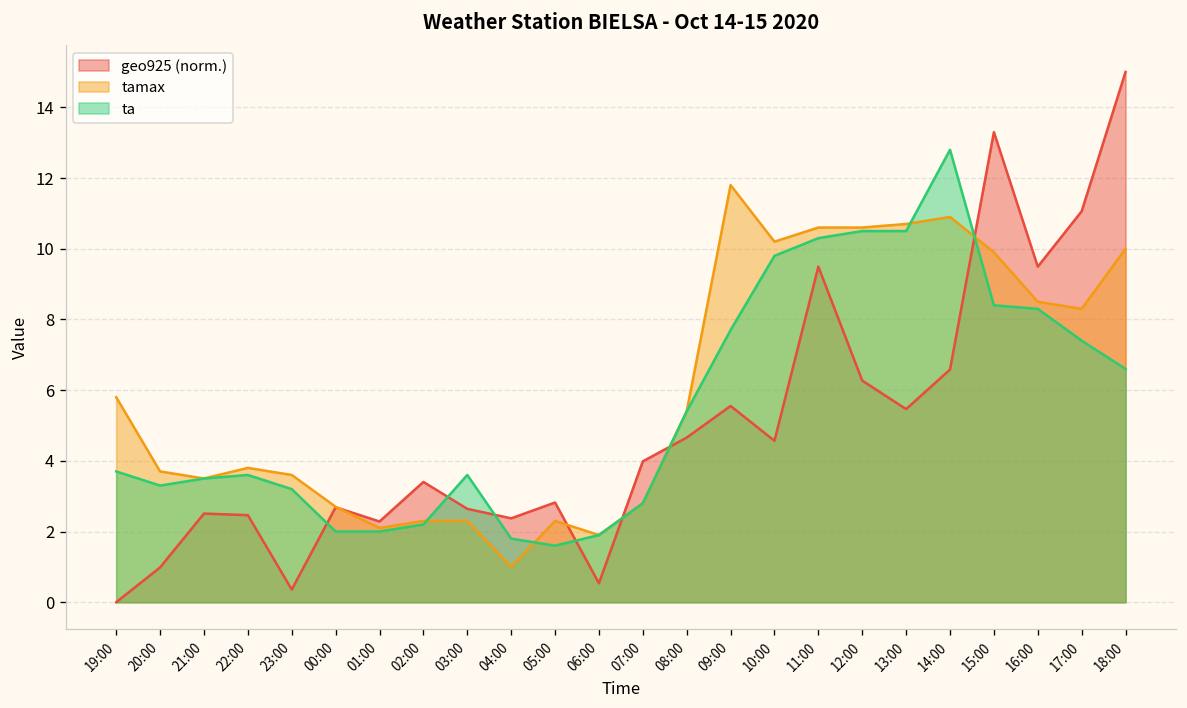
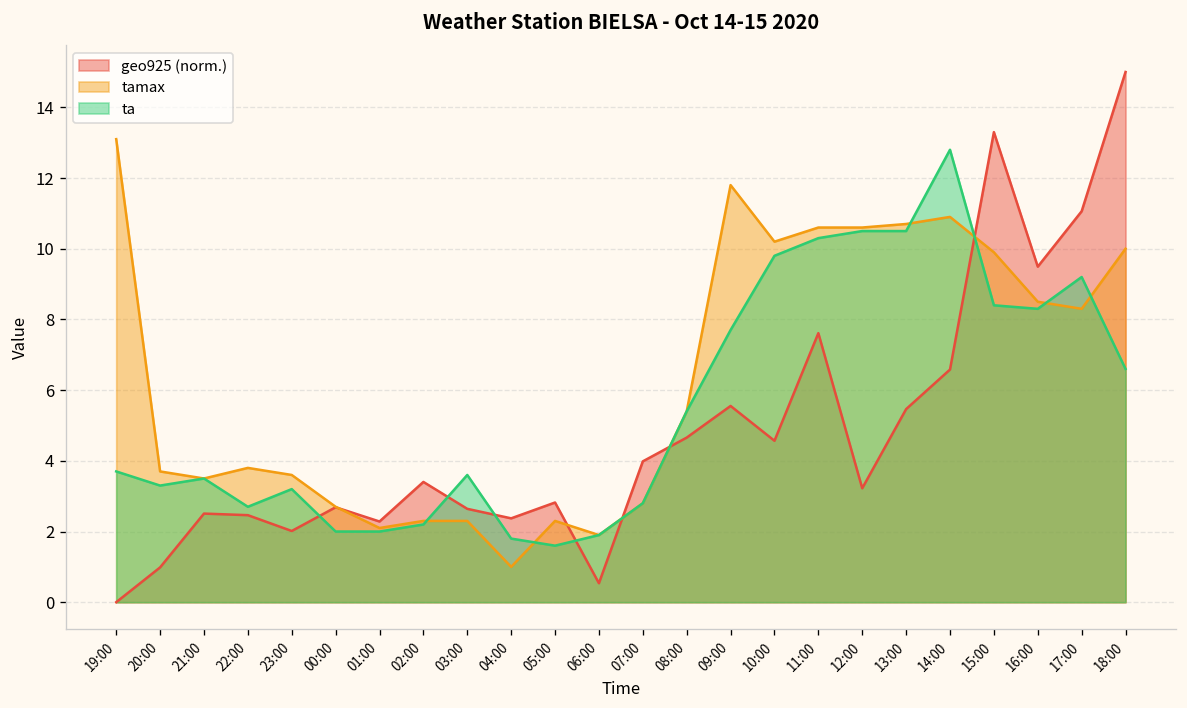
  {
    "geo925 (norm.)": {
      "19:00": 0.0,
      "20:00": 1.0,
      "21:00": 2.5,
      "22:00": 2.5,
-     "23:00": 0.4,
+     "23:00": 2.0,
      "01:00": 2.3,
      "02:00": 3.4,
      "03:00": 2.6,
      "04:00": 2.4,
      "05:00": 2.8,
      "06:00": 0.5,
      "07:00": 4.0,
      "08:00": 4.7,
      "09:00": 5.6,
      "10:00": 4.6,
-     "11:00": 9.5,
-     "12:00": 6.3,
+     "11:00": 7.6,
+     "12:00": 3.2,
      "13:00": 5.5,
      "14:00": 6.6,
      "15:00": 13.3,
      "16:00": 9.5,
      "17:00": 11.1,
      "18:00": 15.0
    },
    "tamax": {
-     "19:00": 5.8,
+     "19:00": 13.1,
      "20:00": 3.7,
      "22:00": 3.8,
      "23:00": 3.6,
      "01:00": 2.1,
      "02:00": 2.3,
      "03:00": 2.3,
      "04:00": 1.0,
      "05:00": 2.3,
      "09:00": 11.8,
      "10:00": 10.2,
      "11:00": 10.6,
      "12:00": 10.6,
      "13:00": 10.7,
      "14:00": 10.9,
      "15:00": 9.9,
      "16:00": 8.5,
      "17:00": 8.3,
      "18:00": 10.0
    },
    "ta": {
      "19:00": 3.7,
      "20:00": 3.3,
-     "22:00": 3.6,
+     "22:00": 2.7,
      "23:00": 3.2,
      "00:00": 2.0,
      "01:00": 2.0,
      "02:00": 2.2,
      "03:00": 3.6,
      "04:00": 1.8,
      "05:00": 1.6,
      "09:00": 7.7,
      "10:00": 9.8,
      "11:00": 10.3,
      "12:00": 10.5,
      "13:00": 10.5,
      "14:00": 12.8,
      "15:00": 8.4,
      "16:00": 8.3,
-     "17:00": 7.4,
+     "17:00": 9.2,
      "18:00": 6.6
    }
  }
